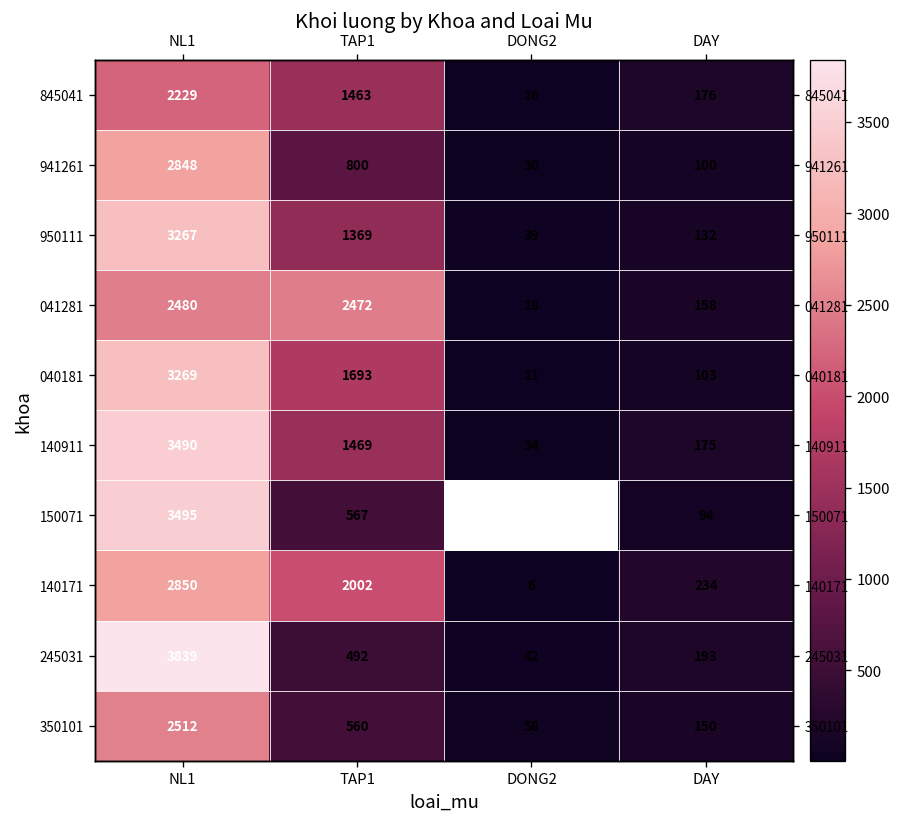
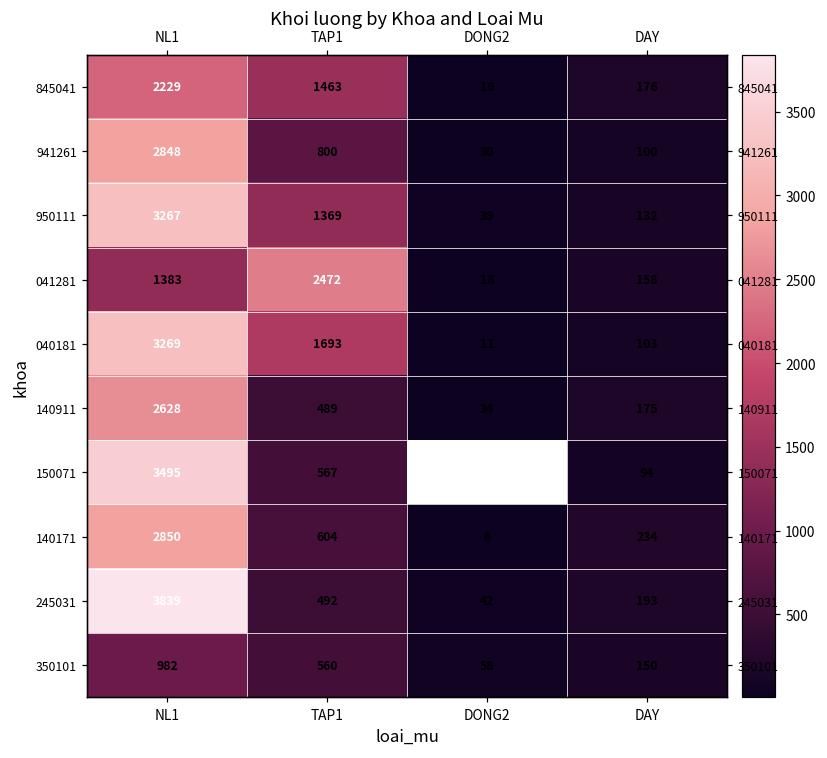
  {
    "845041": {
      "NL1": 2229,
      "TAP1": 1463
    },
    "941261": {
      "NL1": 2848,
      "TAP1": 800
    },
    "950111": {
      "NL1": 3267,
      "TAP1": 1369
    },
    "041281": {
-     "NL1": 2480,
+     "NL1": 1383,
      "TAP1": 2472
    },
    "040181": {
      "NL1": 3269,
      "TAP1": 1693
    },
    "140911": {
-     "NL1": 3490,
-     "TAP1": 1469
+     "NL1": 2628,
+     "TAP1": 489
    },
    "150071": {
      "NL1": 3495,
      "TAP1": 567
    },
    "140171": {
      "NL1": 2850,
-     "TAP1": 2002
+     "TAP1": 604
    },
    "245031": {
      "TAP1": 492
    },
    "350101": {
-     "NL1": 2512,
+     "NL1": 982,
      "TAP1": 560
    }
  }
